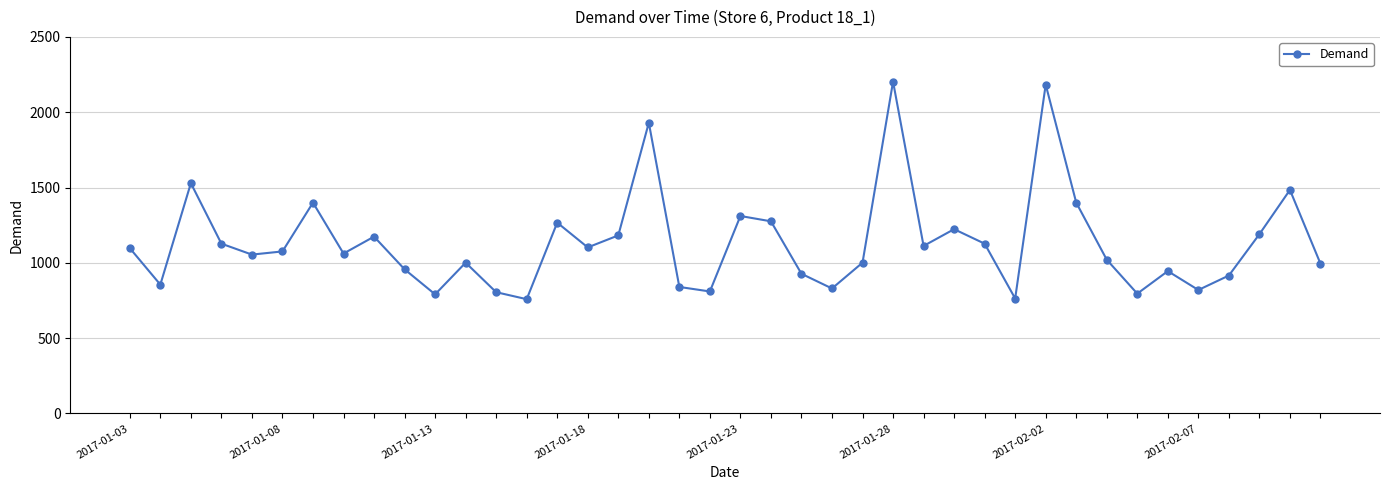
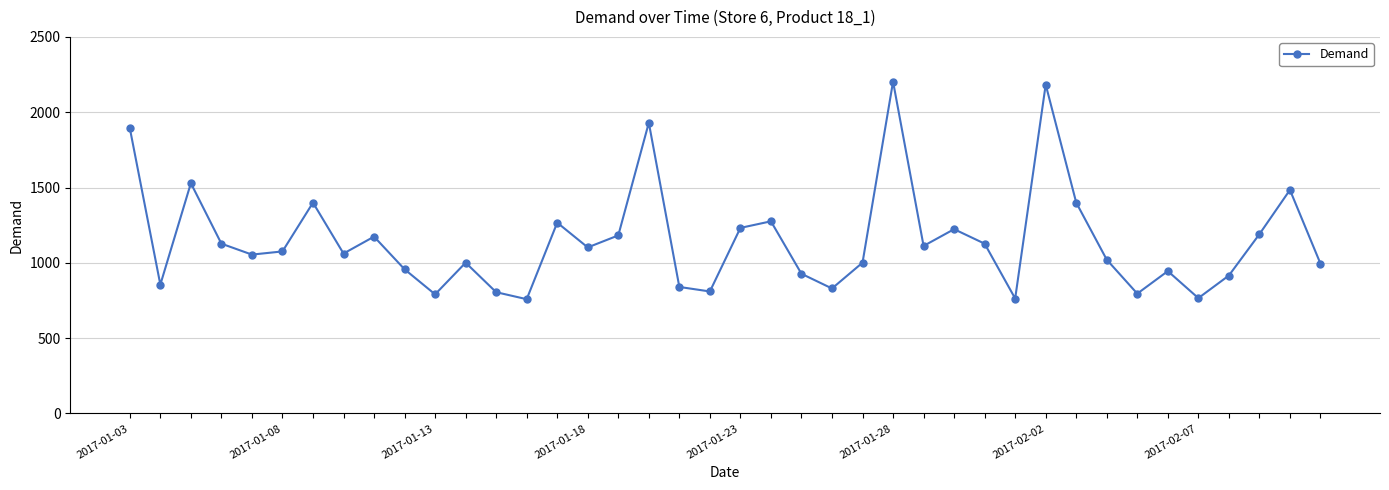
  {
-   "2017-01-03": 1100,
+   "2017-01-03": 1890,
    "2017-01-08": 1080,
    "2017-01-13": 790,
    "2017-01-18": 1100,
-   "2017-01-23": 1310,
+   "2017-01-23": 1230,
    "2017-01-28": 2200,
    "2017-02-02": 2180,
-   "2017-02-07": 820
+   "2017-02-07": 770
  }
